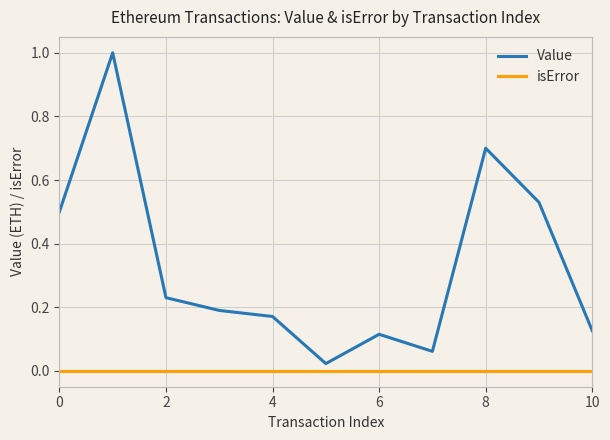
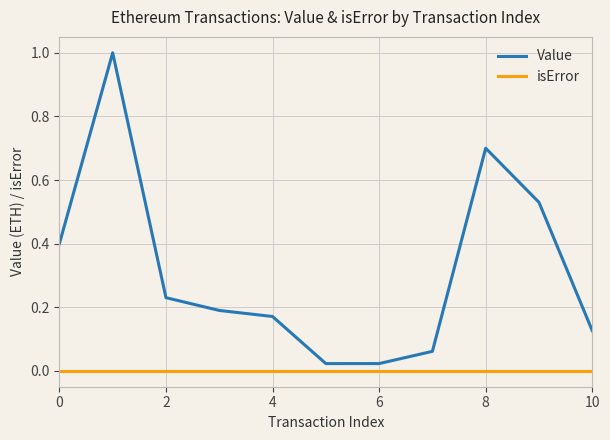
  {
    "Value": {
-     "0": 0.5,
+     "0": 0.4,
      "2": 0.23,
      "4": 0.17,
-     "6": 0.11,
+     "6": 0.02,
      "8": 0.70,
      "10": 0.13
    },
    "isError": {
      "0": 0.00,
      "2": 0.00,
      "4": 0.00,
      "6": 0.00,
      "8": 0.00,
      "10": 0.00
    }
  }
